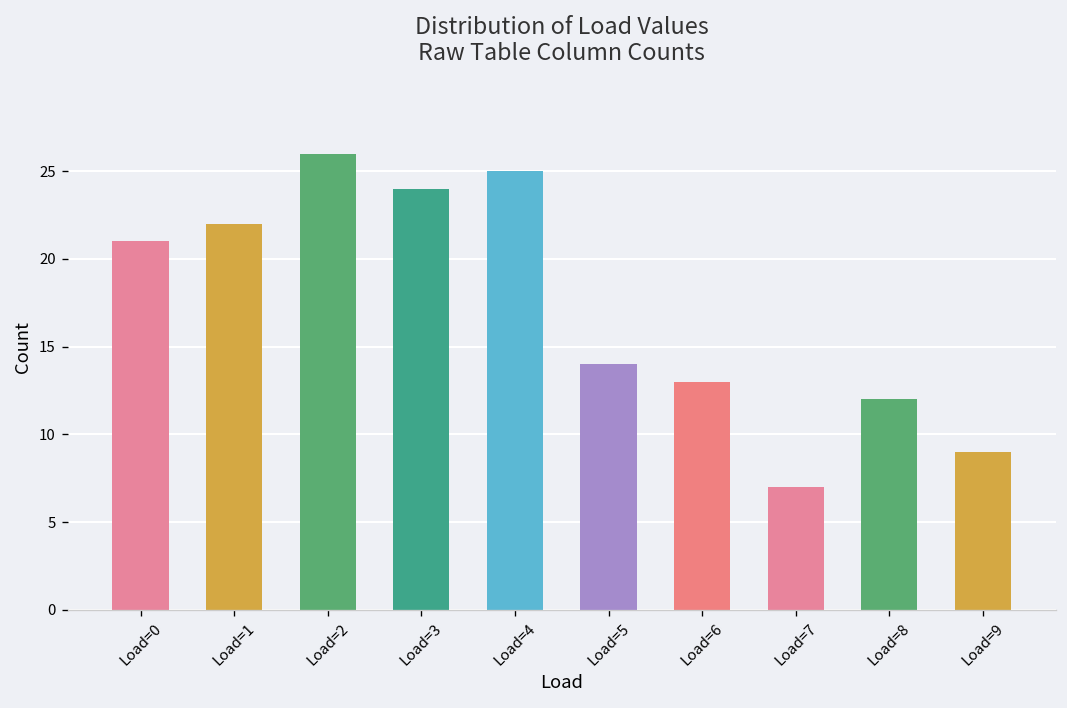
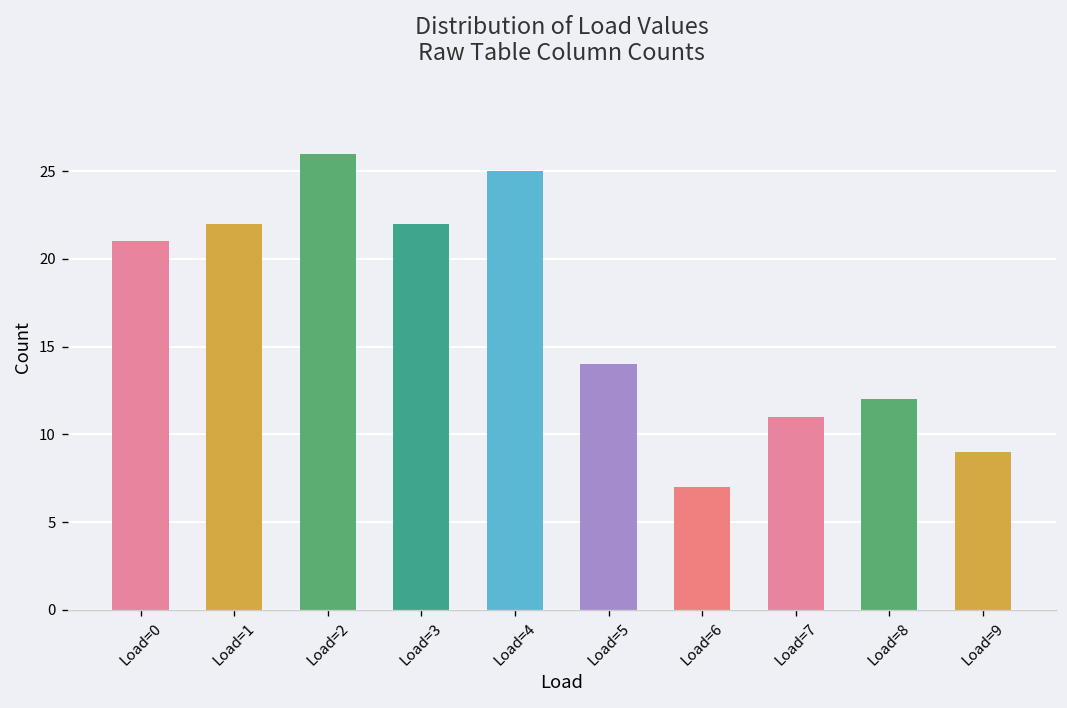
  {
    "Load=0": 21,
    "Load=1": 22,
    "Load=2": 26,
-   "Load=3": 24,
+   "Load=3": 22,
    "Load=4": 25,
    "Load=5": 14,
-   "Load=6": 13,
-   "Load=7": 7,
+   "Load=6": 7,
+   "Load=7": 11,
    "Load=8": 12,
    "Load=9": 9
  }
